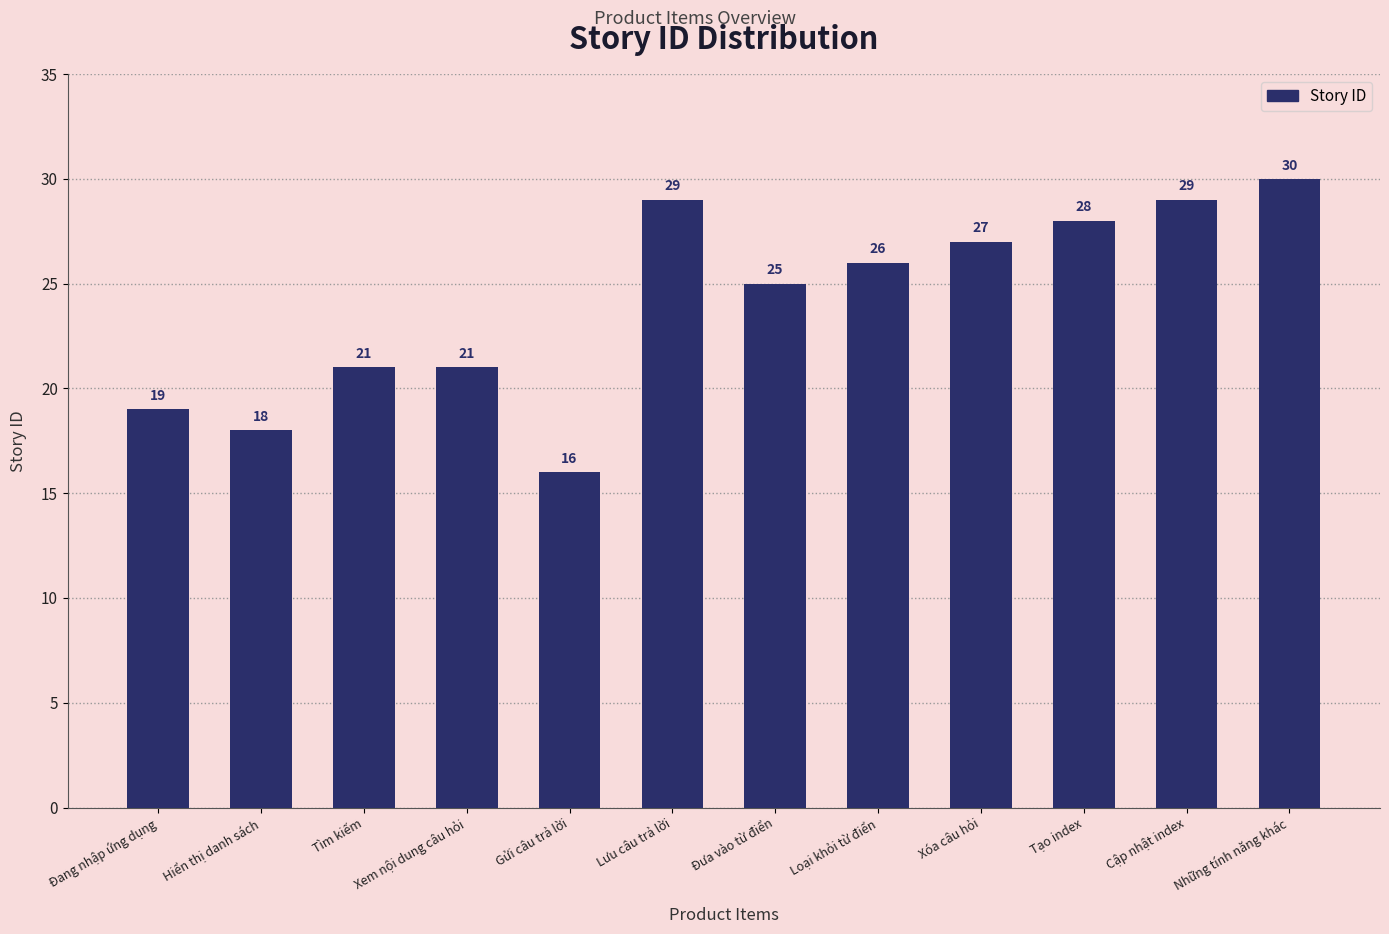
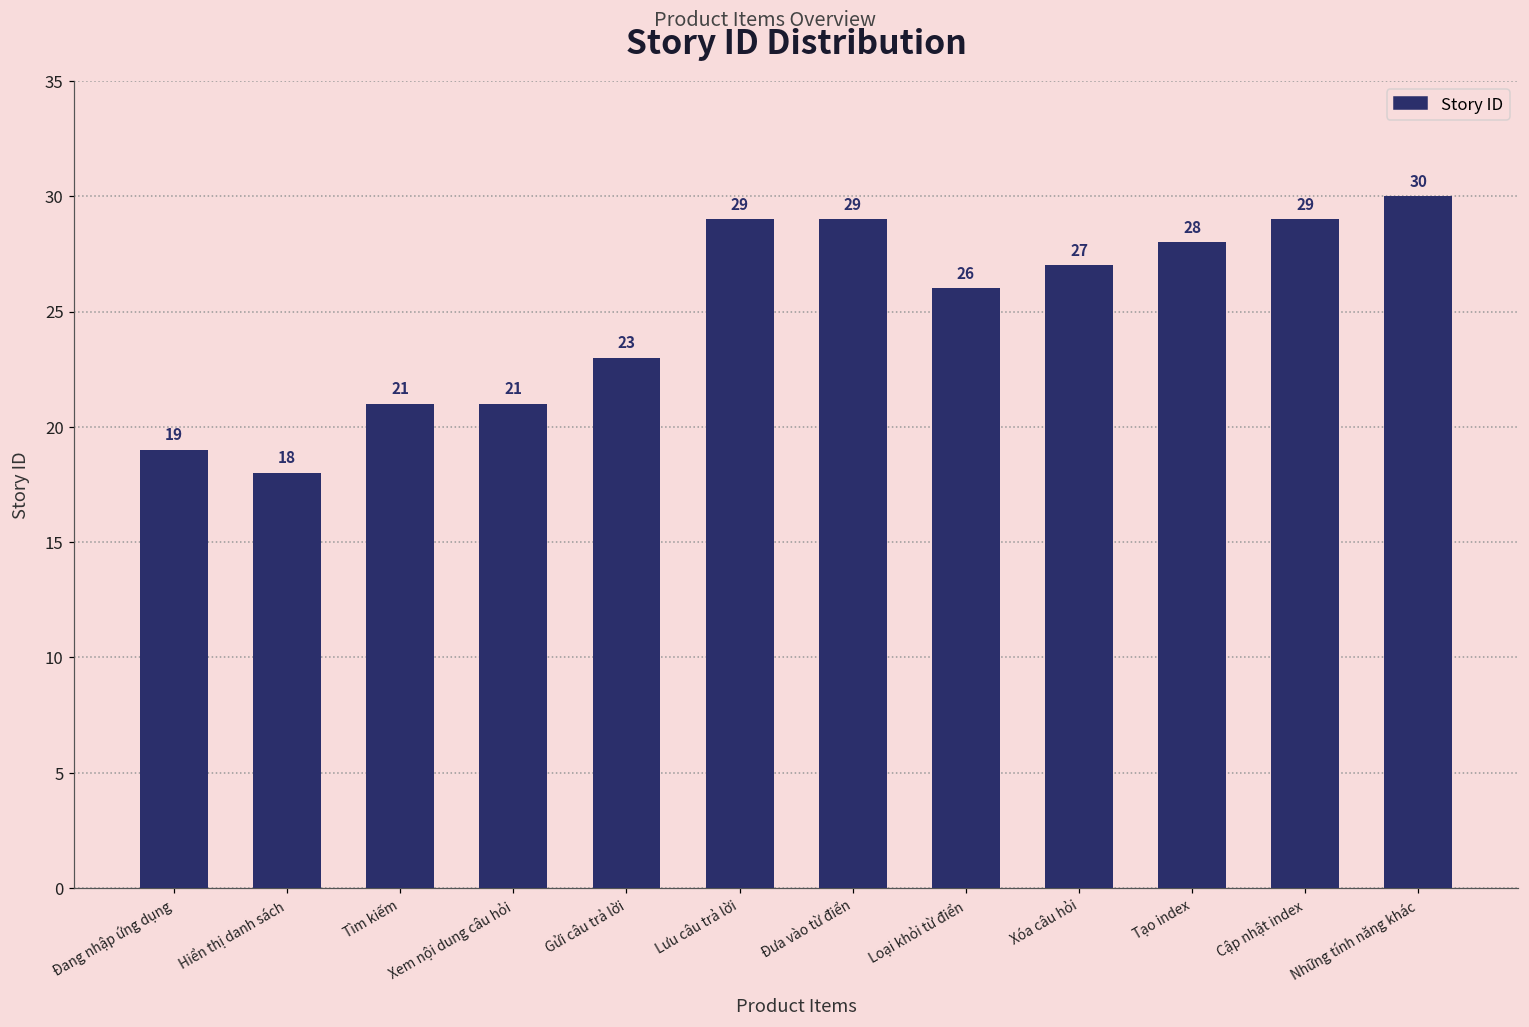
  {
    "Đang nhập ứng dụng": 19,
    "Hiển thị danh sách": 18,
    "Tìm kiếm": 21,
    "Xem nội dung câu hỏi": 21,
-   "Gửi câu trả lời": 16,
+   "Gửi câu trả lời": 23,
    "Lưu câu trả lời": 29,
-   "Đưa vào từ điển": 25,
+   "Đưa vào từ điển": 29,
    "Loại khỏi từ điển": 26,
    "Xóa câu hỏi": 27,
    "Tạo index": 28,
    "Cập nhật index": 29,
    "Những tính năng khác": 30
  }
